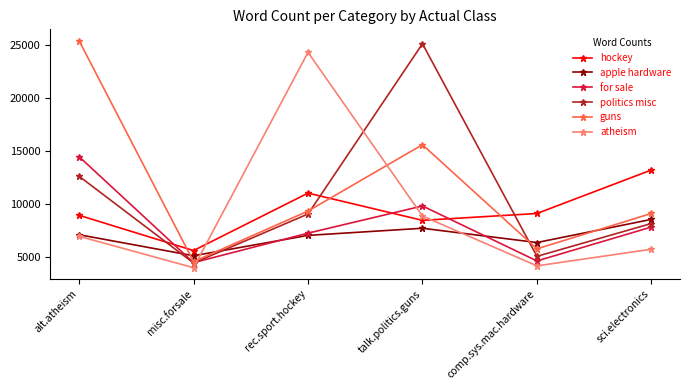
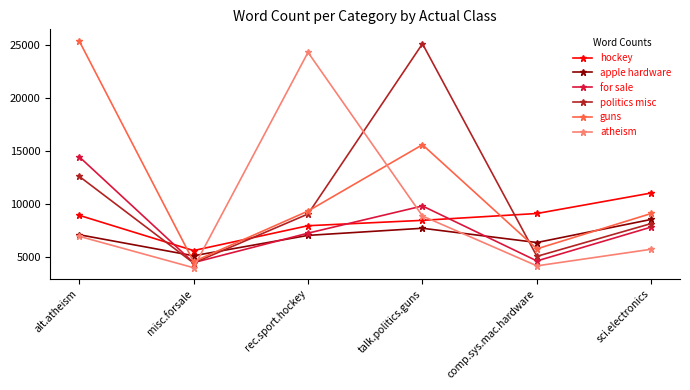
  {
    "hockey": {
      "alt.atheism": 8900,
      "misc.forsale": 5600,
-     "rec.sport.hockey": 11000,
+     "rec.sport.hockey": 7900,
      "talk.politics.guns": 8400,
      "comp.sys.mac.hardware": 9100,
-     "sci.electronics": 13200
+     "sci.electronics": 11000
    },
    "apple hardware": {
      "misc.forsale": 5100,
      "talk.politics.guns": 7700,
      "comp.sys.mac.hardware": 6300,
      "sci.electronics": 8500
    }
  }
